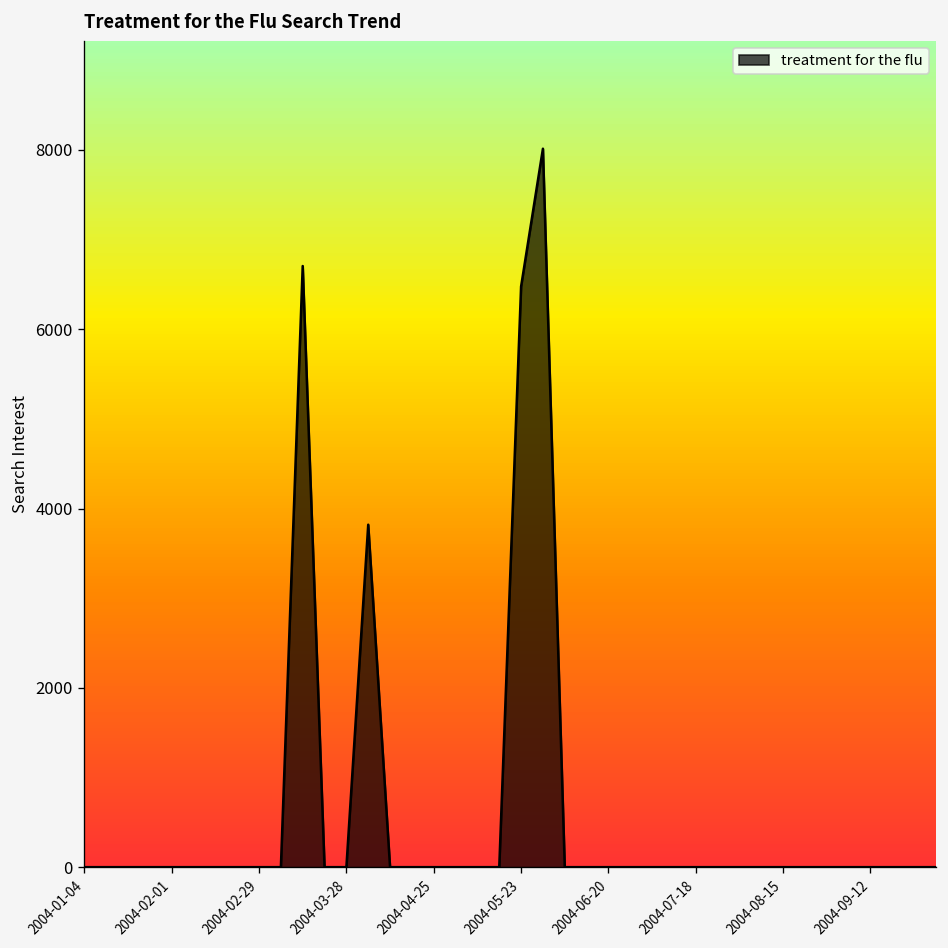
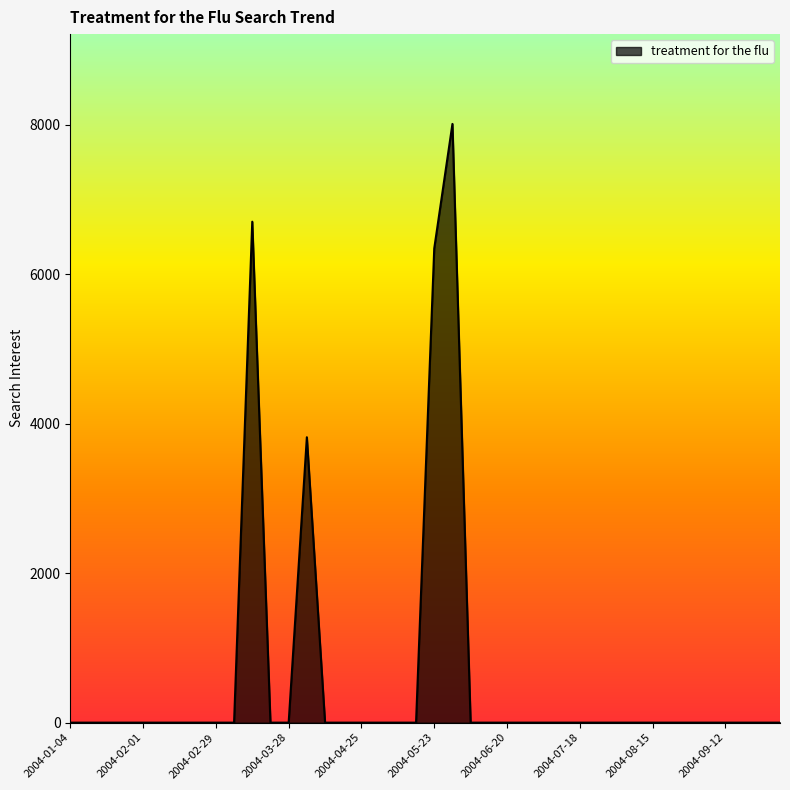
  {
    "2004-01-04": 0,
    "2004-02-01": 0,
    "2004-02-29": 0,
    "2004-03-28": 0,
    "2004-04-25": 0,
-   "2004-05-23": 6500,
+   "2004-05-23": 6300,
    "2004-06-20": 0,
    "2004-07-18": 0,
    "2004-08-15": 0,
    "2004-09-12": 0
  }
